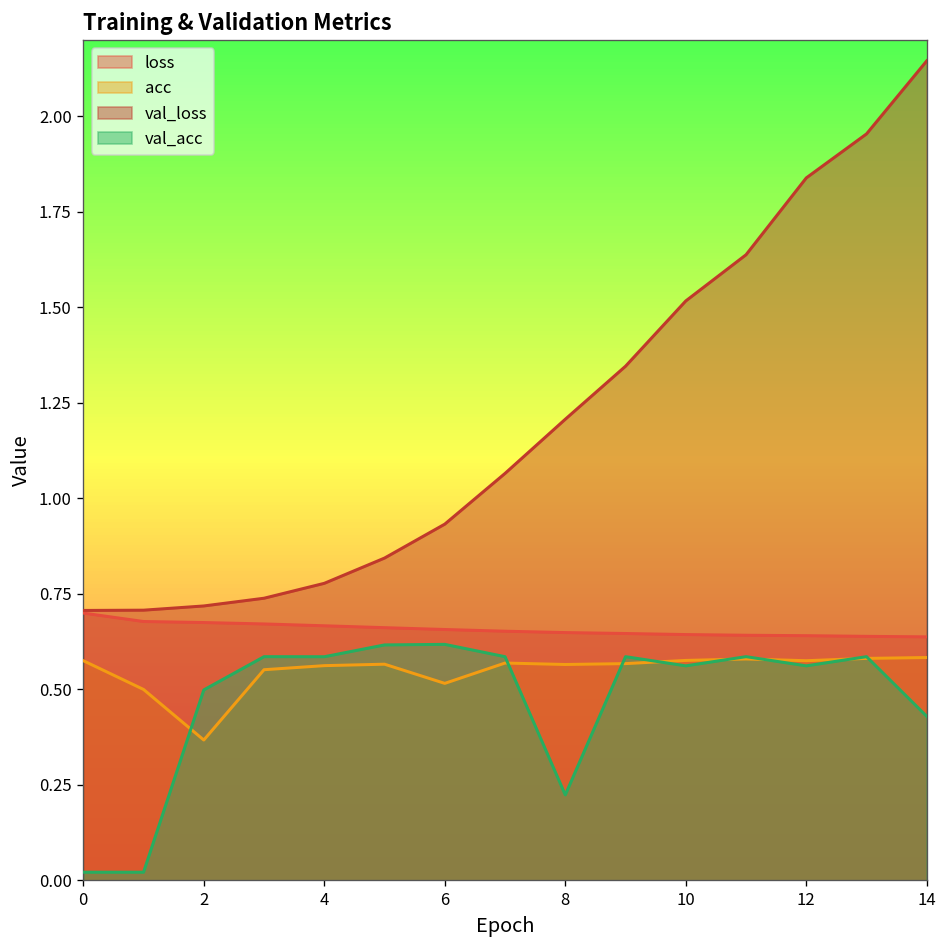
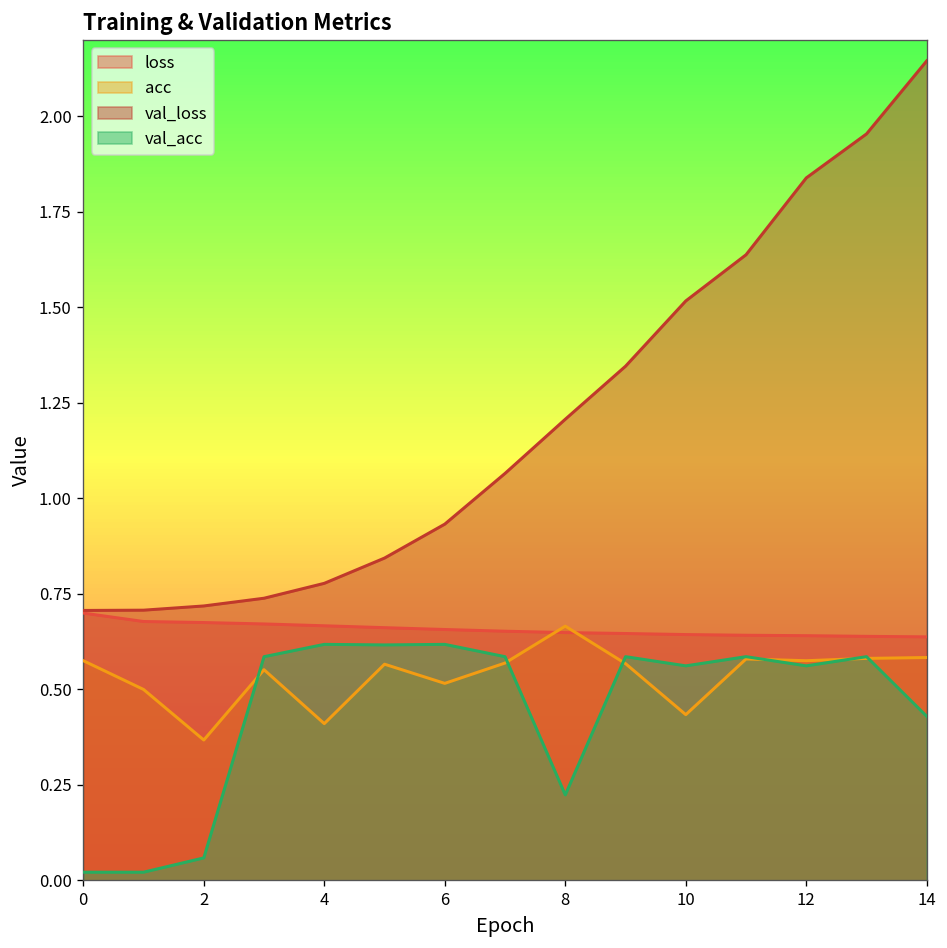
  {
    "acc": {
      "0": 0.58,
      "2": 0.37,
-     "4": 0.56,
+     "4": 0.41,
      "6": 0.52,
-     "8": 0.57,
-     "10": 0.58,
+     "8": 0.67,
+     "10": 0.43,
      "12": 0.58,
      "14": 0.58
    },
    "val_acc": {
      "0": 0.02,
-     "2": 0.50,
-     "4": 0.59,
+     "2": 0.06,
+     "4": 0.62,
      "6": 0.62,
      "8": 0.22,
      "10": 0.56,
      "12": 0.56,
      "14": 0.43
    }
  }
